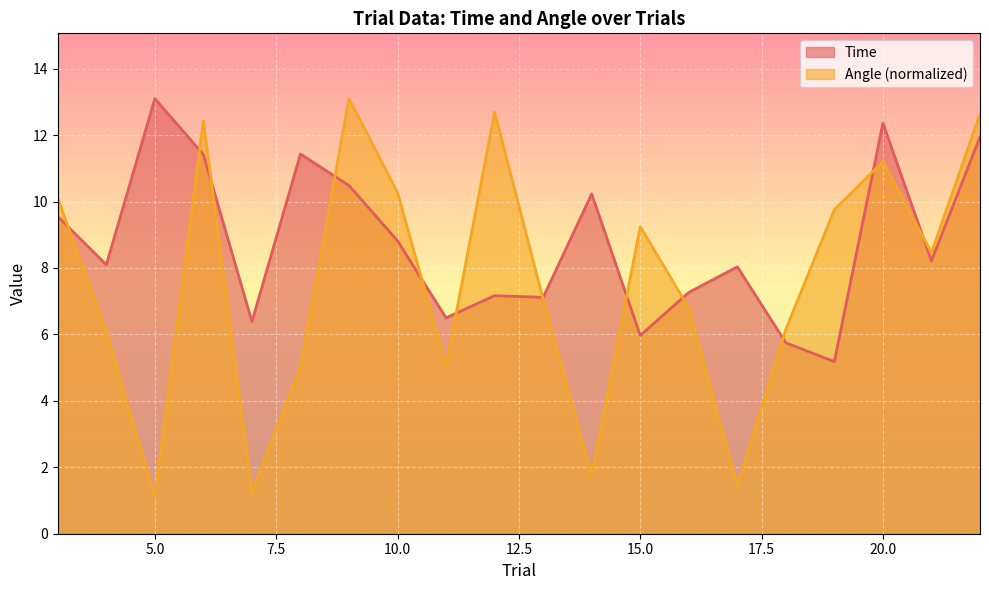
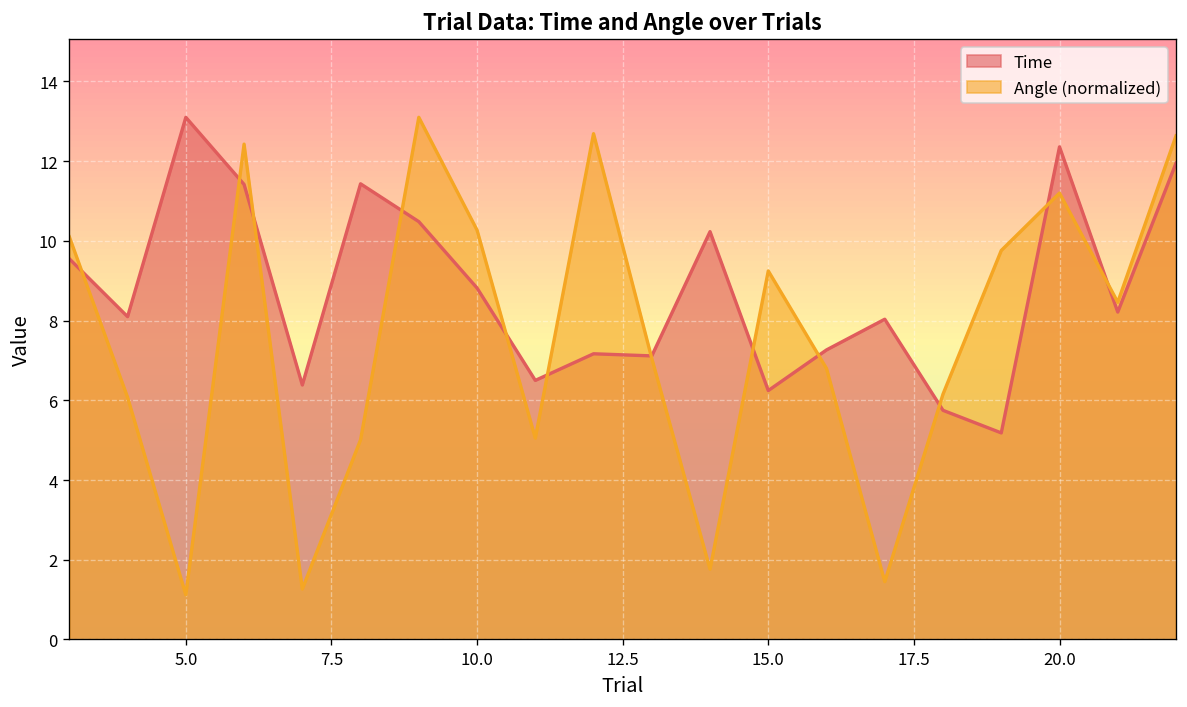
  {
    "Time": {
      "5.0": 13.1,
      "10.0": 8.8,
-     "15.0": 6.0,
+     "15.0": 6.2,
      "20.0": 12.4
    },
    "Angle (normalized)": {
      "5.0": 1.1,
      "10.0": 10.3,
      "15.0": 9.2,
      "20.0": 11.2
    }
  }
